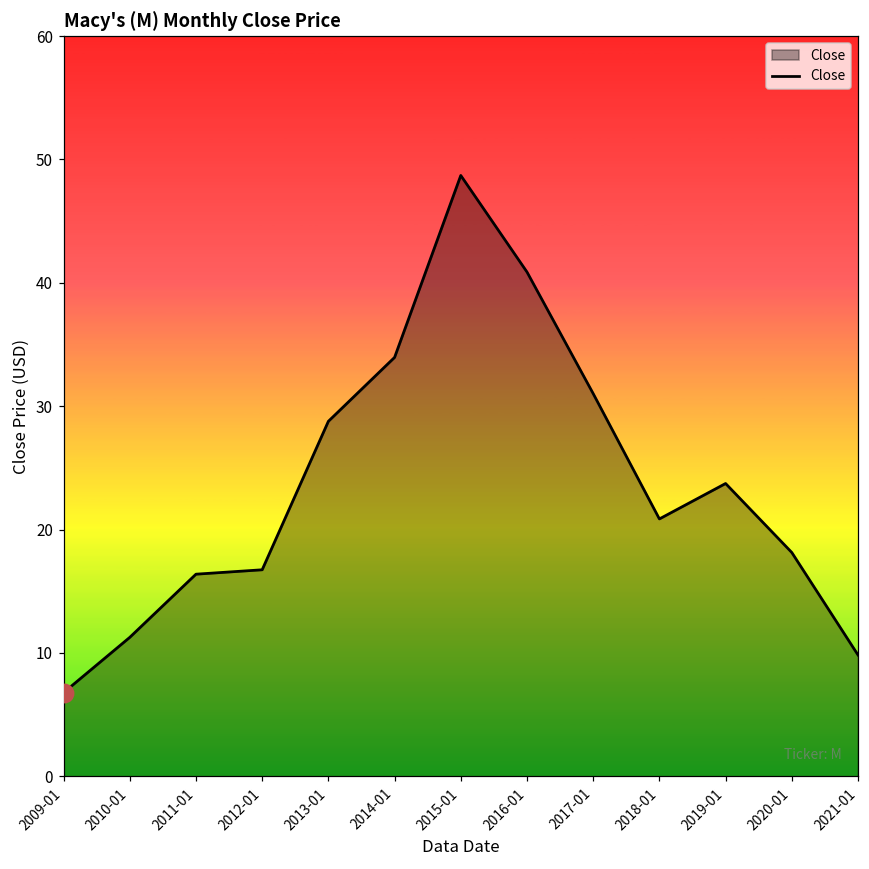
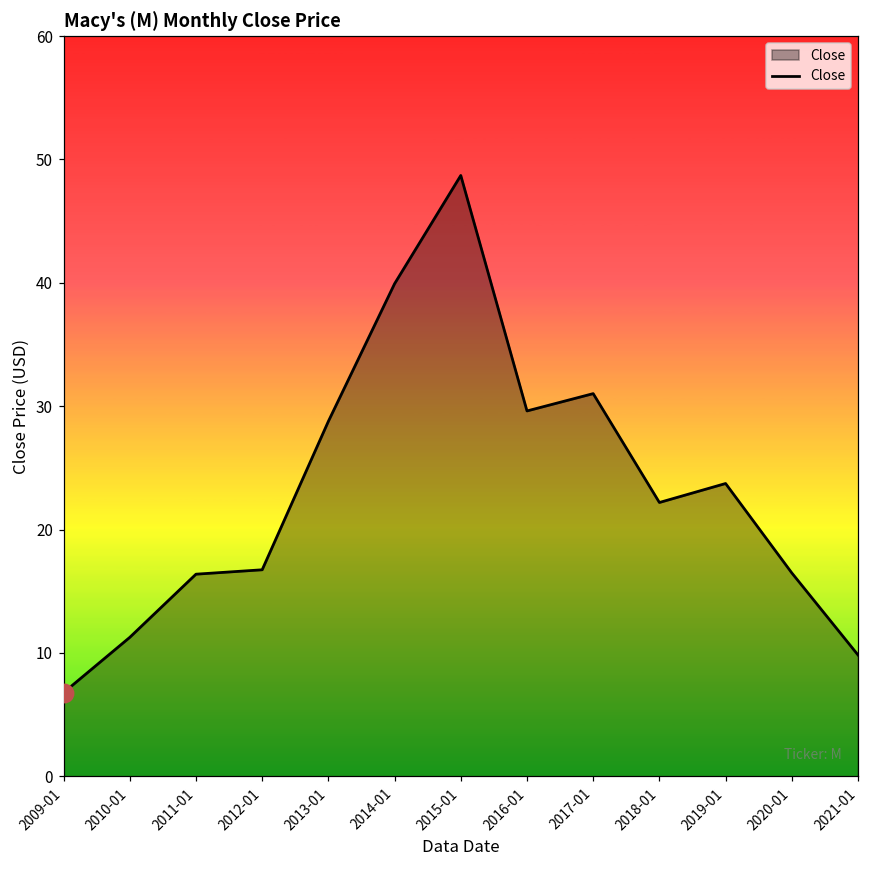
  {
    "Close": {
      "2010-01": 11.3,
      "2011-01": 16.4,
      "2012-01": 16.7,
      "2013-01": 28.8,
-     "2014-01": 34.0,
+     "2014-01": 39.9,
      "2015-01": 48.7,
-     "2016-01": 40.9,
+     "2016-01": 29.6,
      "2017-01": 31.0,
-     "2018-01": 20.9,
+     "2018-01": 22.2,
      "2019-01": 23.7,
-     "2020-01": 18.1,
+     "2020-01": 16.5,
      "2021-01": 9.8
    }
  }
